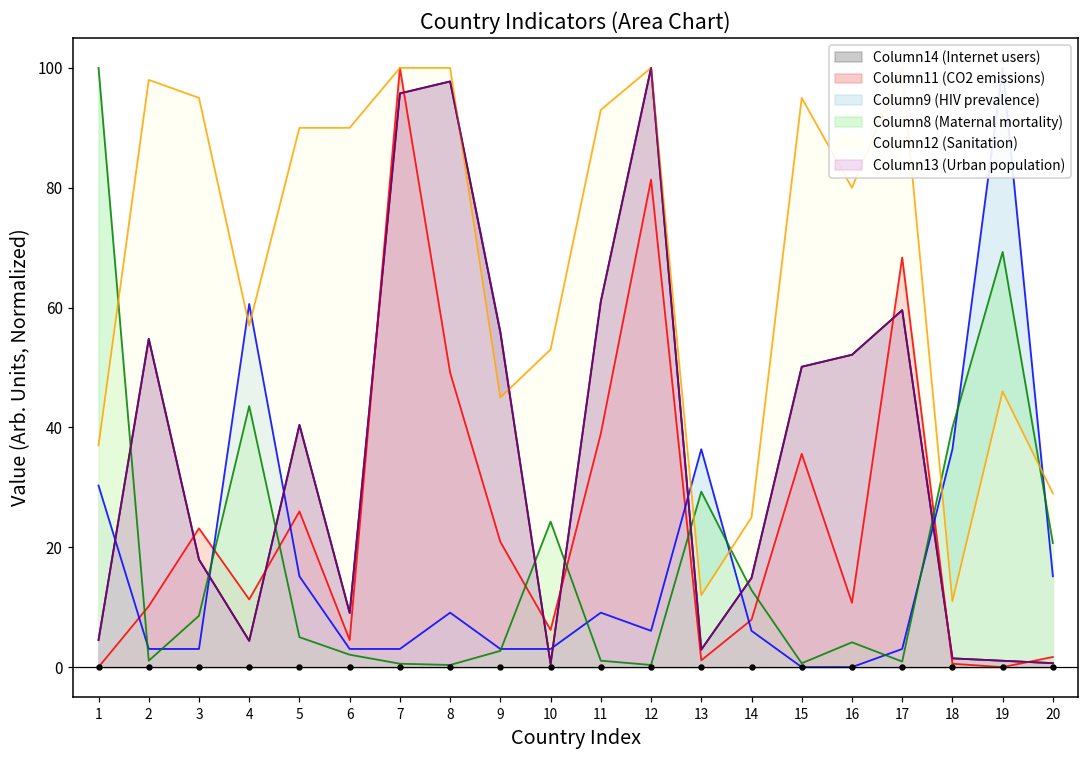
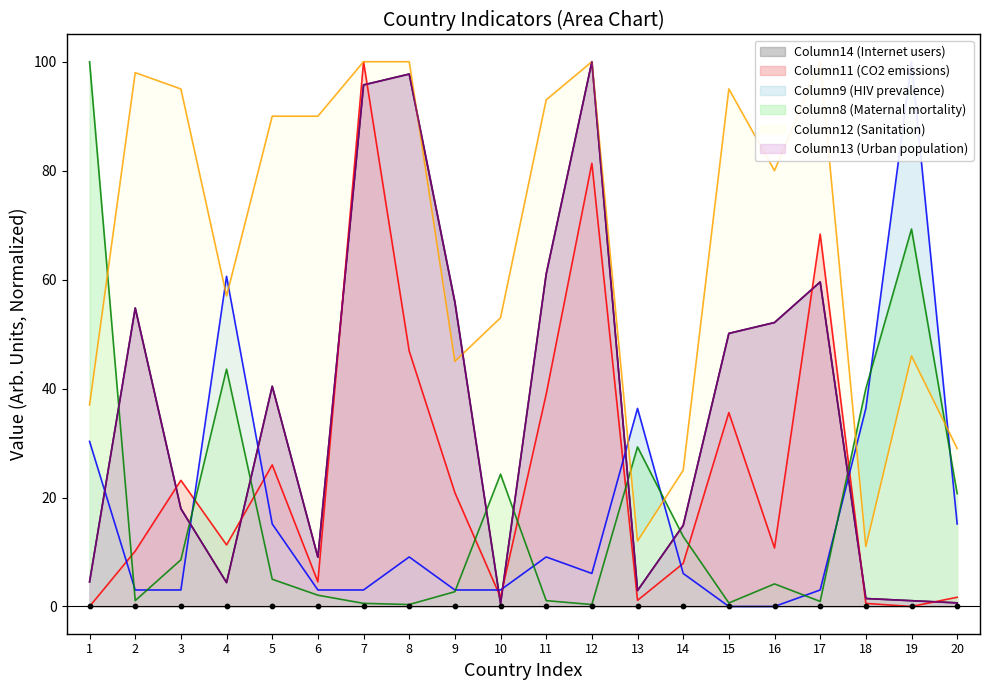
  {
    "Column11 (CO2 emissions)": {
      "2": 10,
      "3": 23,
      "4": 11,
      "5": 26,
      "6": 5,
-     "8": 49,
+     "8": 47,
      "9": 21,
-     "10": 6,
+     "10": 2,
      "11": 39,
      "12": 81,
      "13": 1,
      "14": 8,
      "15": 36,
      "16": 11,
      "17": 68,
      "18": 1,
      "20": 2
    }
  }
